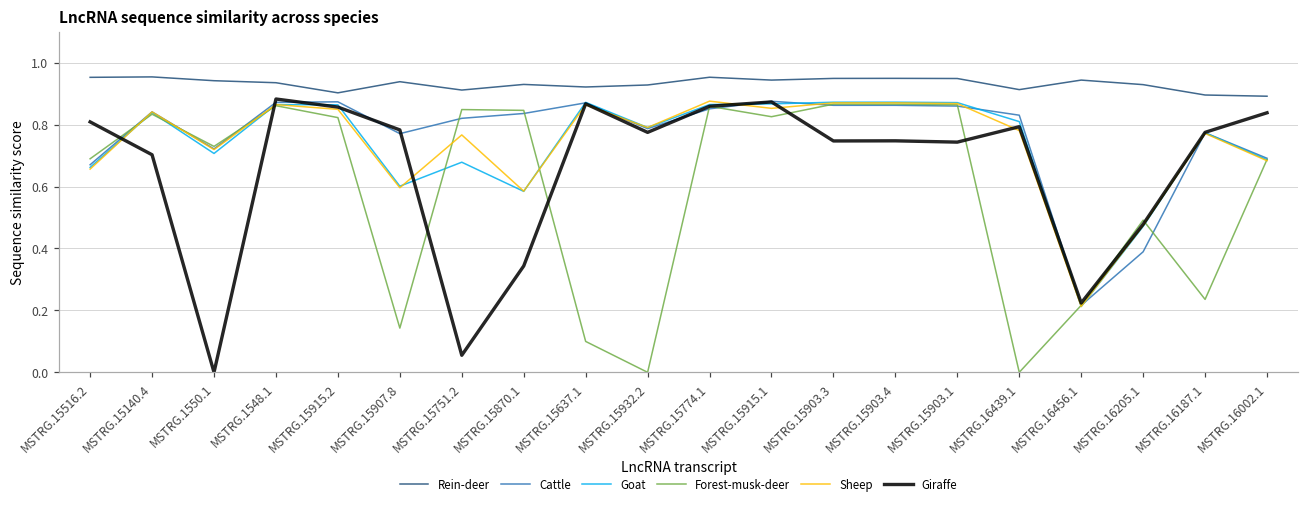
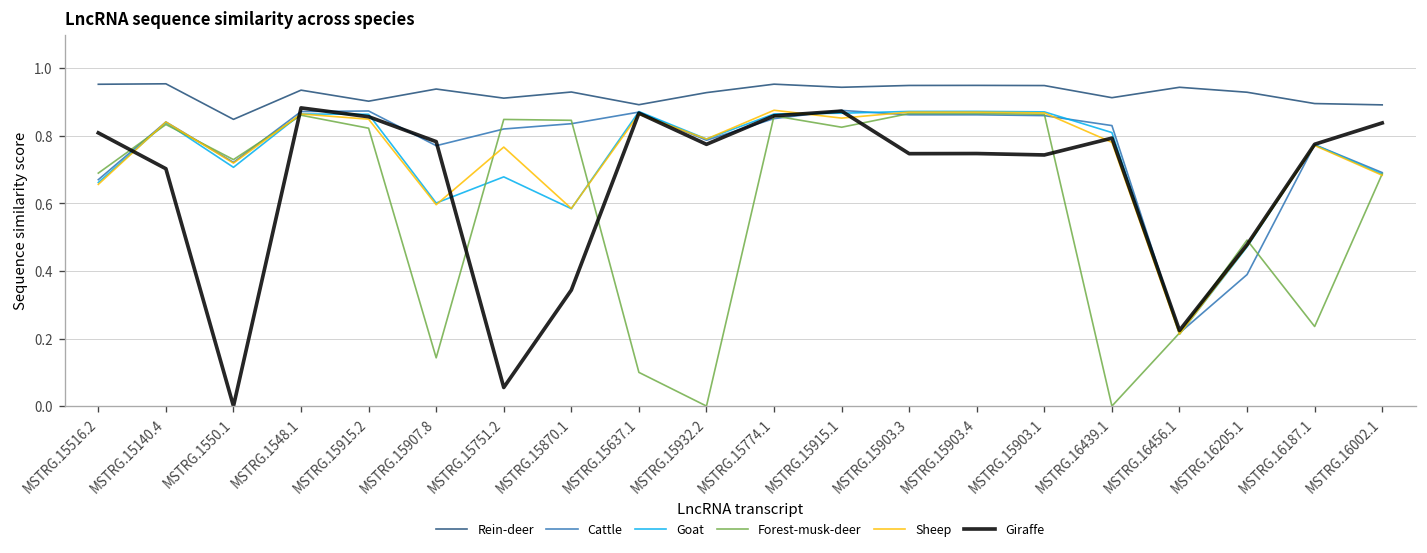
  {
    "Rein-deer": {
      "MSTRG.15516.2": 0.95,
      "MSTRG.15140.4": 0.95,
-     "MSTRG.1550.1": 0.94,
+     "MSTRG.1550.1": 0.85,
      "MSTRG.1548.1": 0.94,
      "MSTRG.15915.2": 0.90,
      "MSTRG.15907.8": 0.94,
      "MSTRG.15751.2": 0.91,
      "MSTRG.15870.1": 0.93,
-     "MSTRG.15637.1": 0.92,
+     "MSTRG.15637.1": 0.89,
      "MSTRG.15932.2": 0.93,
      "MSTRG.15774.1": 0.95,
      "MSTRG.15915.1": 0.94,
      "MSTRG.15903.3": 0.95,
      "MSTRG.15903.4": 0.95,
      "MSTRG.15903.1": 0.95,
      "MSTRG.16439.1": 0.91,
      "MSTRG.16456.1": 0.94,
      "MSTRG.16205.1": 0.93,
      "MSTRG.16187.1": 0.90,
      "MSTRG.16002.1": 0.89
    },
    "Cattle": {
      "MSTRG.15915.2": 0.87,
      "MSTRG.15907.8": 0.77,
      "MSTRG.15751.2": 0.82,
      "MSTRG.15870.1": 0.84,
      "MSTRG.16439.1": 0.83,
      "MSTRG.16205.1": 0.39
    },
    "Goat": {
      "MSTRG.1550.1": 0.71,
      "MSTRG.15751.2": 0.68,
      "MSTRG.16439.1": 0.81
    },
    "Forest-musk-deer": {
      "MSTRG.15516.2": 0.69,
      "MSTRG.15915.2": 0.82,
      "MSTRG.15907.8": 0.14,
      "MSTRG.15751.2": 0.85,
      "MSTRG.15870.1": 0.85,
      "MSTRG.15637.1": 0.10,
      "MSTRG.15932.2": 0.00,
      "MSTRG.15915.1": 0.83,
      "MSTRG.16439.1": 0.00,
      "MSTRG.16205.1": 0.49,
      "MSTRG.16187.1": 0.24
    },
    "Sheep": {
      "MSTRG.15751.2": 0.77,
      "MSTRG.15774.1": 0.88,
      "MSTRG.15915.1": 0.85,
      "MSTRG.16439.1": 0.78
    },
    "Giraffe": {
      "MSTRG.15516.2": 0.81,
      "MSTRG.15140.4": 0.70,
      "MSTRG.1550.1": 0.00,
      "MSTRG.1548.1": 0.88,
      "MSTRG.15907.8": 0.78,
      "MSTRG.15751.2": 0.06,
      "MSTRG.15870.1": 0.34,
      "MSTRG.15932.2": 0.78,
      "MSTRG.15903.3": 0.75,
      "MSTRG.15903.4": 0.75,
      "MSTRG.15903.1": 0.74,
      "MSTRG.16439.1": 0.79,
      "MSTRG.16002.1": 0.84
    }
  }
